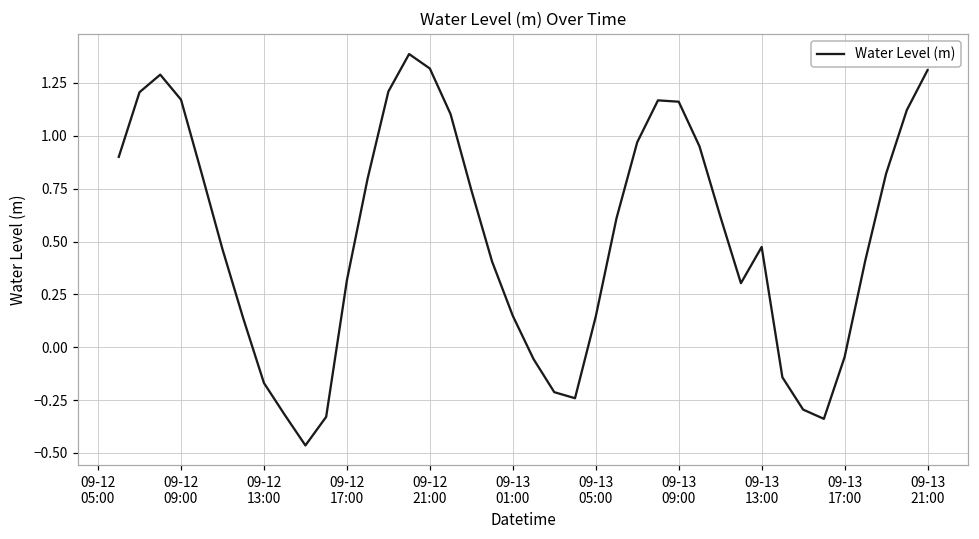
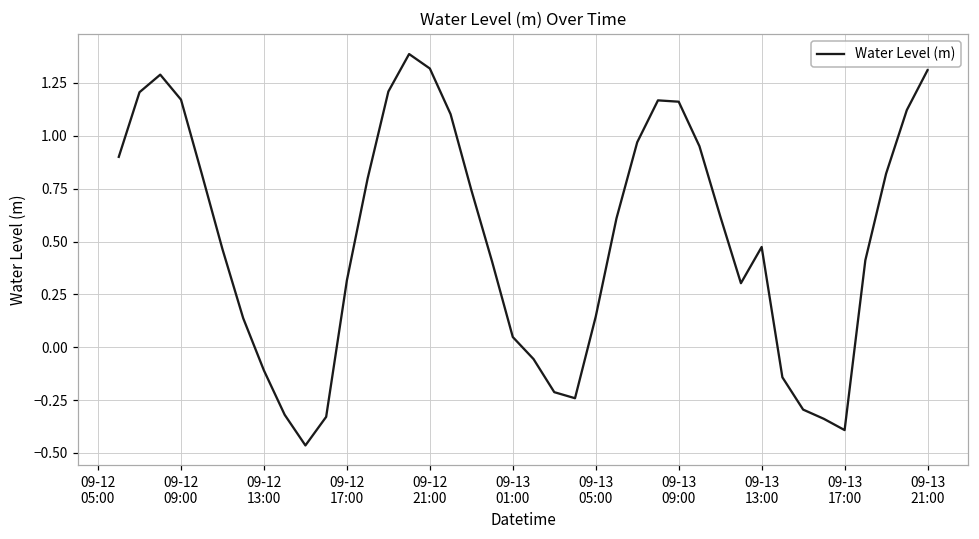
  {
    "09-12 09:00": 1.17,
-   "09-12 13:00": -0.17,
+   "09-12 13:00": -0.11,
    "09-12 17:00": 0.32,
    "09-12 21:00": 1.32,
-   "09-13 01:00": 0.15,
+   "09-13 01:00": 0.05,
    "09-13 05:00": 0.15,
    "09-13 09:00": 1.16,
    "09-13 13:00": 0.47,
-   "09-13 17:00": -0.05,
+   "09-13 17:00": -0.39,
    "09-13 21:00": 1.31
  }
